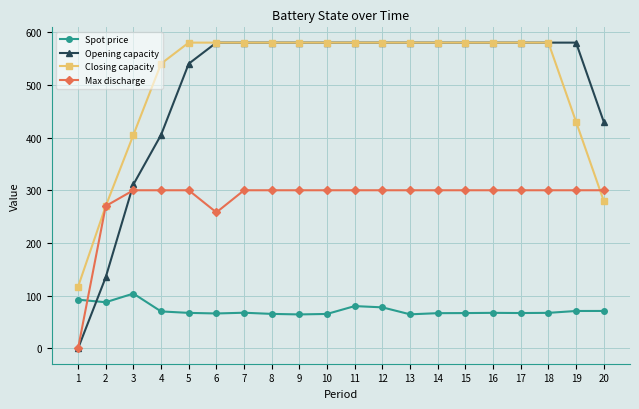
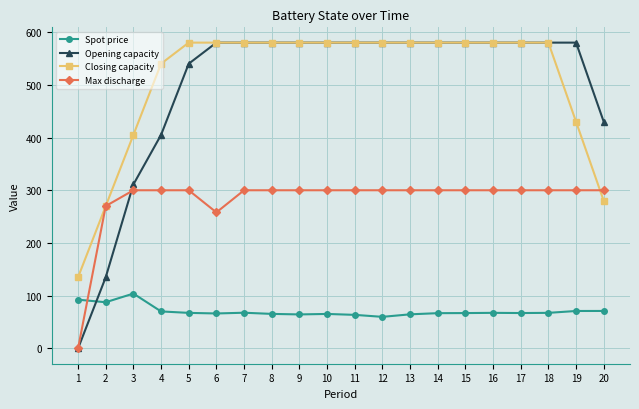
  {
    "Spot price": {
      "1": 90,
      "2": 90,
      "3": 100,
      "4": 70,
      "5": 70,
      "6": 70,
      "7": 70,
      "8": 70,
      "9": 60,
      "10": 70,
-     "11": 80,
-     "12": 80,
+     "11": 60,
+     "12": 60,
      "13": 60,
      "14": 70,
      "15": 70,
      "16": 70,
      "17": 70,
      "18": 70,
      "19": 70,
      "20": 70
    },
    "Opening capacity": {
      "2": 140,
      "3": 310,
      "4": 410,
      "5": 540,
      "19": 580,
      "20": 430
    },
    "Closing capacity": {
-     "1": 120,
+     "1": 140,
      "3": 410,
      "5": 580,
      "19": 430,
      "20": 280
    },
    "Max discharge": {
      "3": 300,
      "4": 300,
      "5": 300,
      "6": 260,
      "7": 300,
      "8": 300,
      "9": 300,
      "10": 300,
      "11": 300,
      "12": 300,
      "13": 300,
      "14": 300,
      "15": 300,
      "16": 300,
      "17": 300,
      "18": 300,
      "19": 300,
      "20": 300
    }
  }
